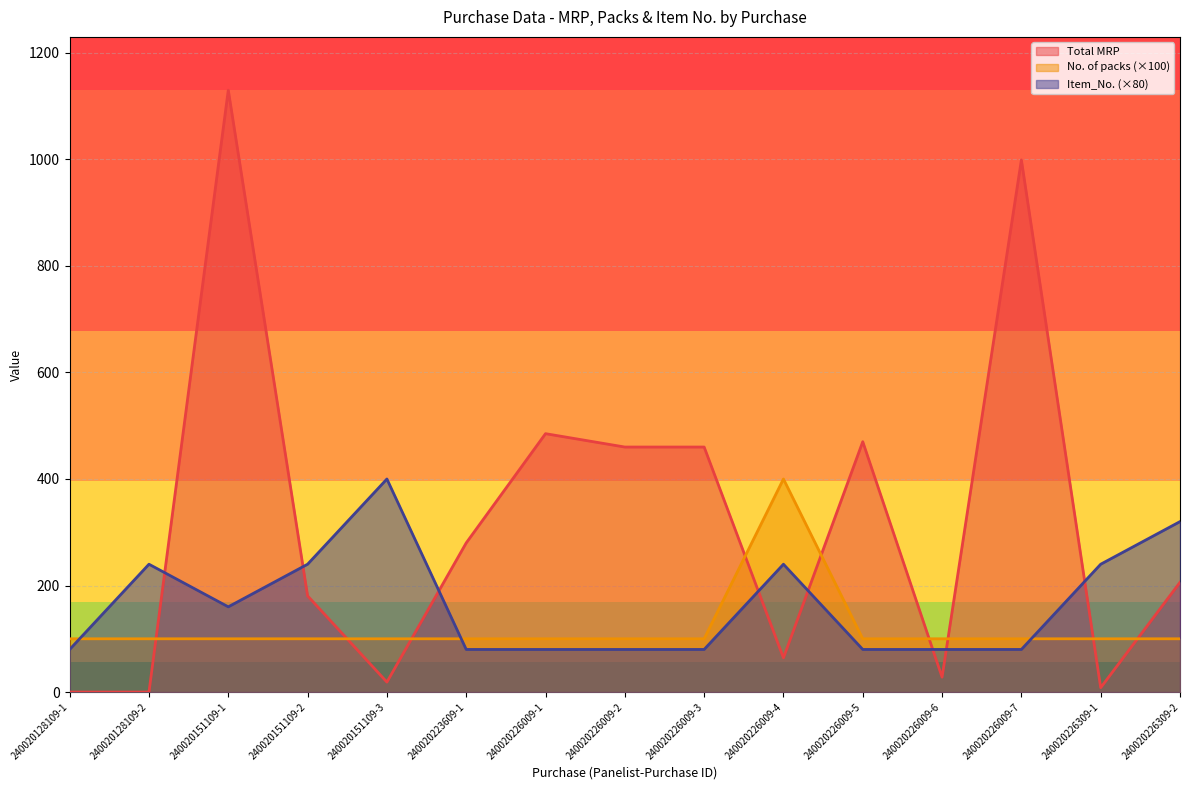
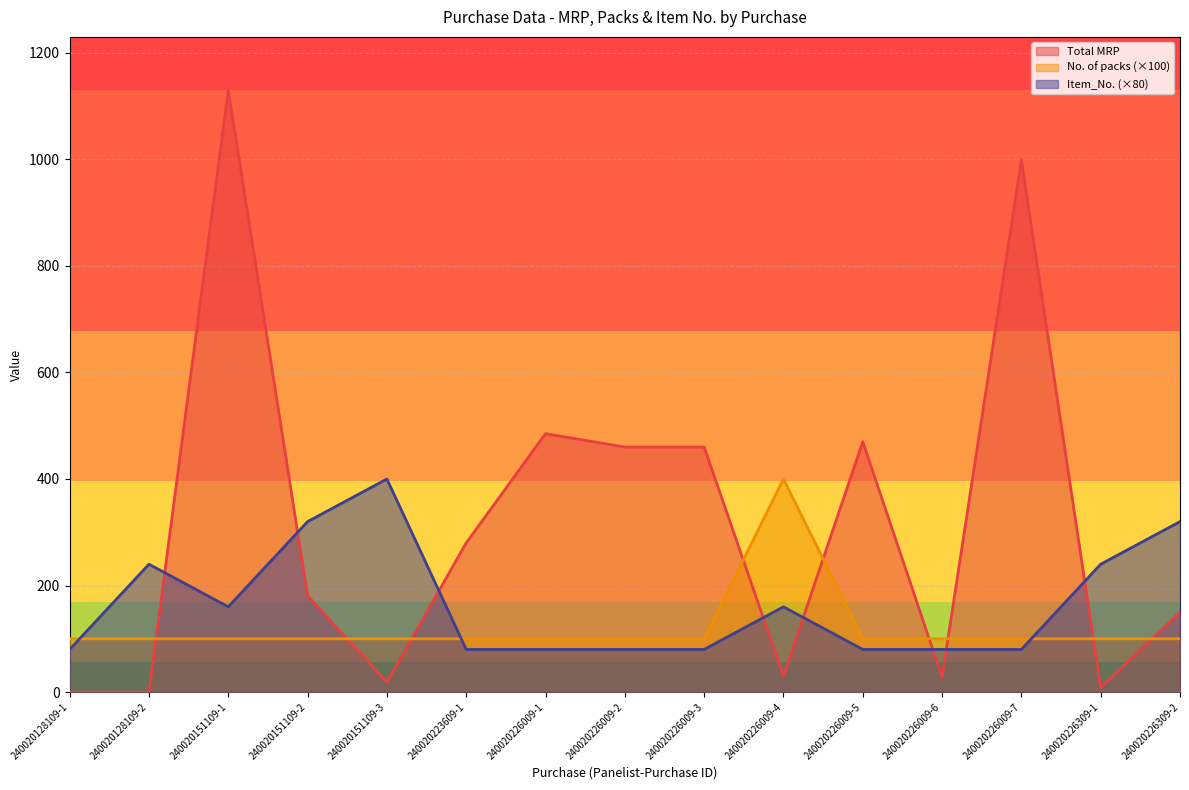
  {
    "Total MRP": {
      "240020128109-1": 0,
      "240020128109-2": 0,
      "240020151109-1": 1130,
      "240020151109-2": 180,
      "240020151109-3": 20,
      "240020223609-1": 280,
      "240020226009-1": 490,
      "240020226009-2": 460,
      "240020226009-3": 460,
-     "240020226009-4": 60,
+     "240020226009-4": 30,
      "240020226009-5": 470,
      "240020226009-6": 30,
      "240020226009-7": 1000,
      "240020226309-1": 10,
-     "240020226309-2": 210
+     "240020226309-2": 150
    },
    "No. of packs (×100)": {
      "240020128109-1": 100,
      "240020128109-2": 100,
      "240020151109-1": 100,
      "240020151109-2": 100,
      "240020151109-3": 100,
      "240020223609-1": 100,
      "240020226009-1": 100,
      "240020226009-2": 100,
      "240020226009-3": 100,
      "240020226009-4": 400,
      "240020226009-5": 100,
      "240020226009-6": 100,
      "240020226009-7": 100,
      "240020226309-1": 100,
      "240020226309-2": 100
    },
    "Item_No. (×80)": {
      "240020128109-1": 80,
      "240020128109-2": 240,
      "240020151109-1": 160,
-     "240020151109-2": 240,
+     "240020151109-2": 320,
      "240020151109-3": 400,
      "240020223609-1": 80,
      "240020226009-1": 80,
      "240020226009-2": 80,
      "240020226009-3": 80,
-     "240020226009-4": 240,
+     "240020226009-4": 160,
      "240020226009-5": 80,
      "240020226009-6": 80,
      "240020226009-7": 80,
      "240020226309-1": 240,
      "240020226309-2": 320
    }
  }
